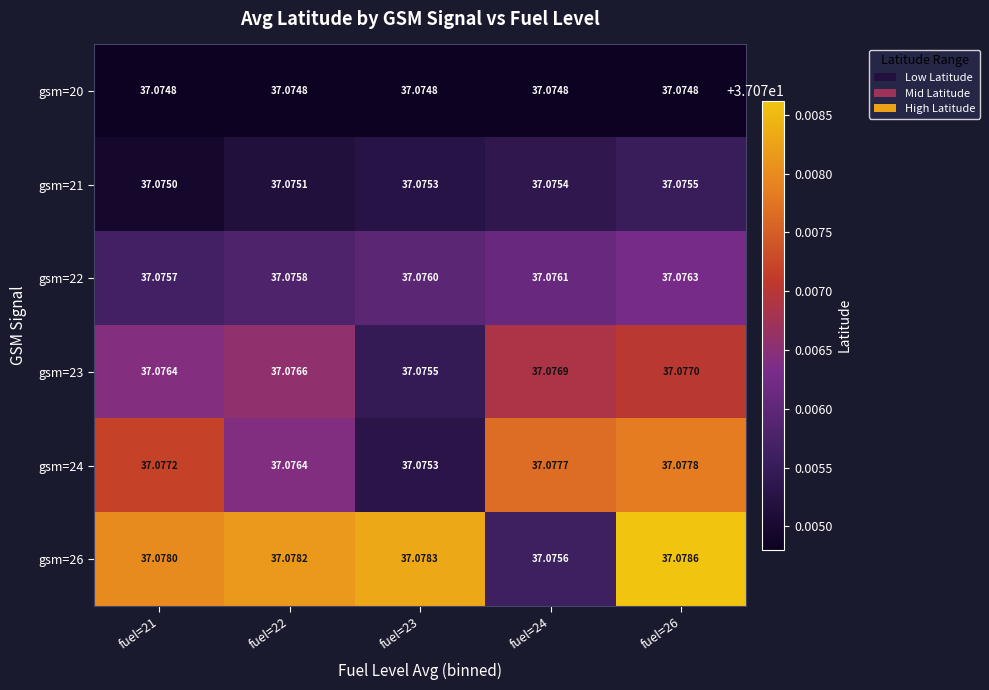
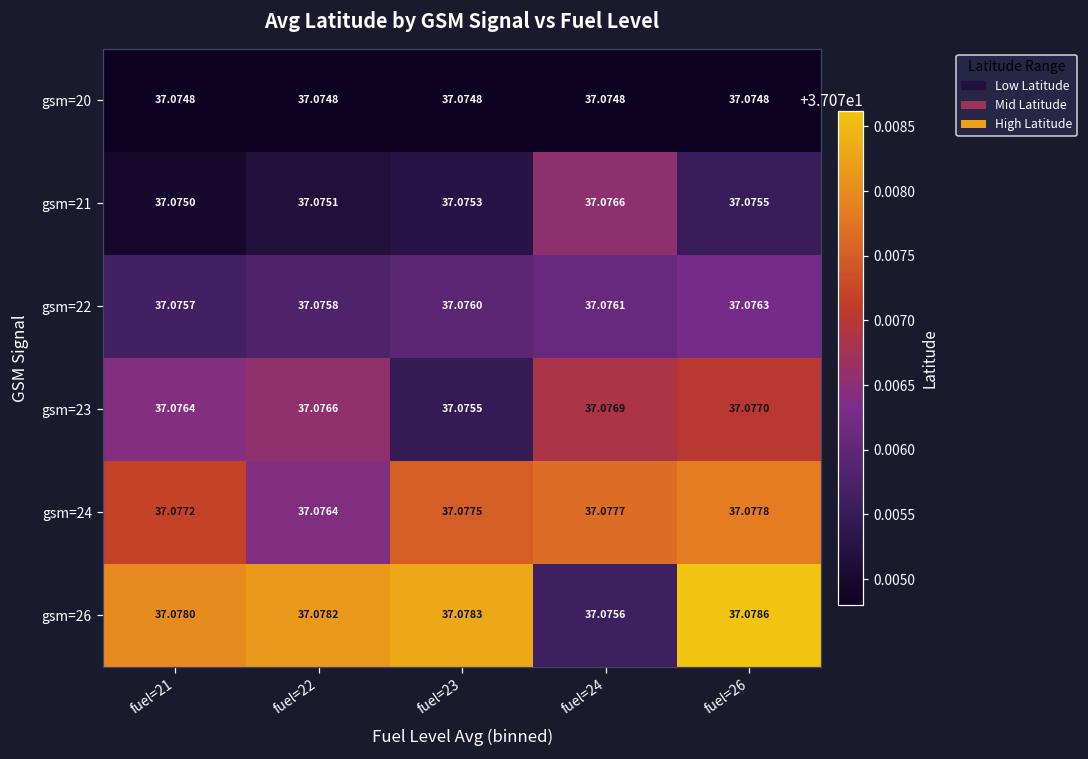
  {
    "gsm=20": {
      "fuel=21": 37.0748,
      "fuel=22": 37.0748,
      "fuel=23": 37.0748,
      "fuel=24": 37.0748,
      "fuel=26": 37.0748
    },
    "gsm=21": {
      "fuel=21": 37.0750,
      "fuel=22": 37.0751,
      "fuel=23": 37.0753,
-     "fuel=24": 37.0754,
+     "fuel=24": 37.0766,
      "fuel=26": 37.0755
    },
    "gsm=22": {
      "fuel=21": 37.0757,
      "fuel=22": 37.0758,
      "fuel=23": 37.0760,
      "fuel=24": 37.0761,
      "fuel=26": 37.0763
    },
    "gsm=23": {
      "fuel=21": 37.0764,
      "fuel=22": 37.0766,
      "fuel=23": 37.0755,
      "fuel=24": 37.0769,
      "fuel=26": 37.0770
    },
    "gsm=24": {
      "fuel=21": 37.0772,
      "fuel=22": 37.0764,
-     "fuel=23": 37.0753,
+     "fuel=23": 37.0775,
      "fuel=24": 37.0777,
      "fuel=26": 37.0778
    },
    "gsm=26": {
      "fuel=21": 37.0780,
      "fuel=22": 37.0782,
      "fuel=23": 37.0783,
      "fuel=24": 37.0756,
      "fuel=26": 37.0786
    }
  }
